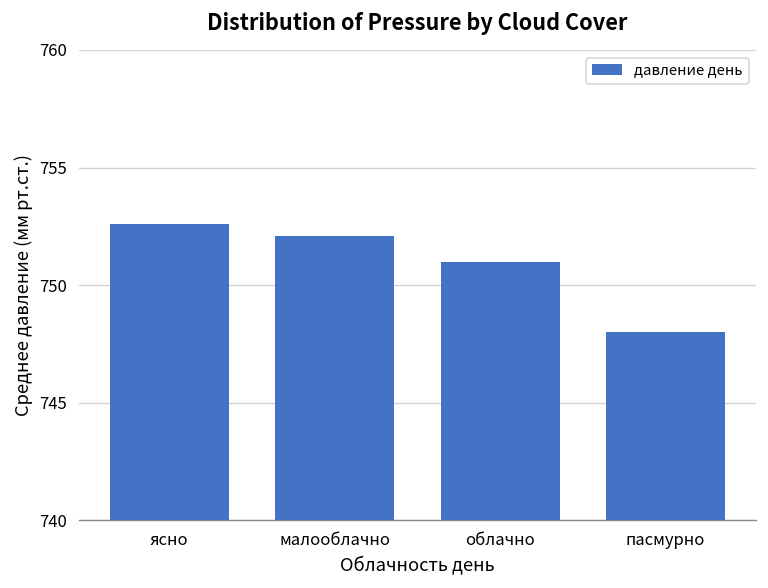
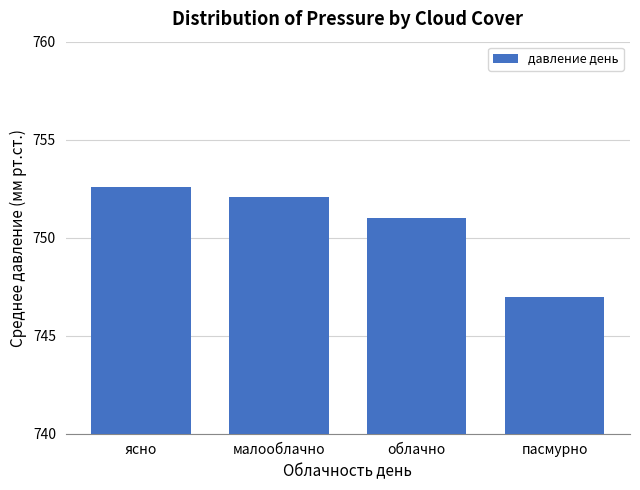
  {
    "ясно": 752.6,
    "малооблачно": 752,
    "облачно": 751,
-   "пасмурно": 748
+   "пасмурно": 747
  }
